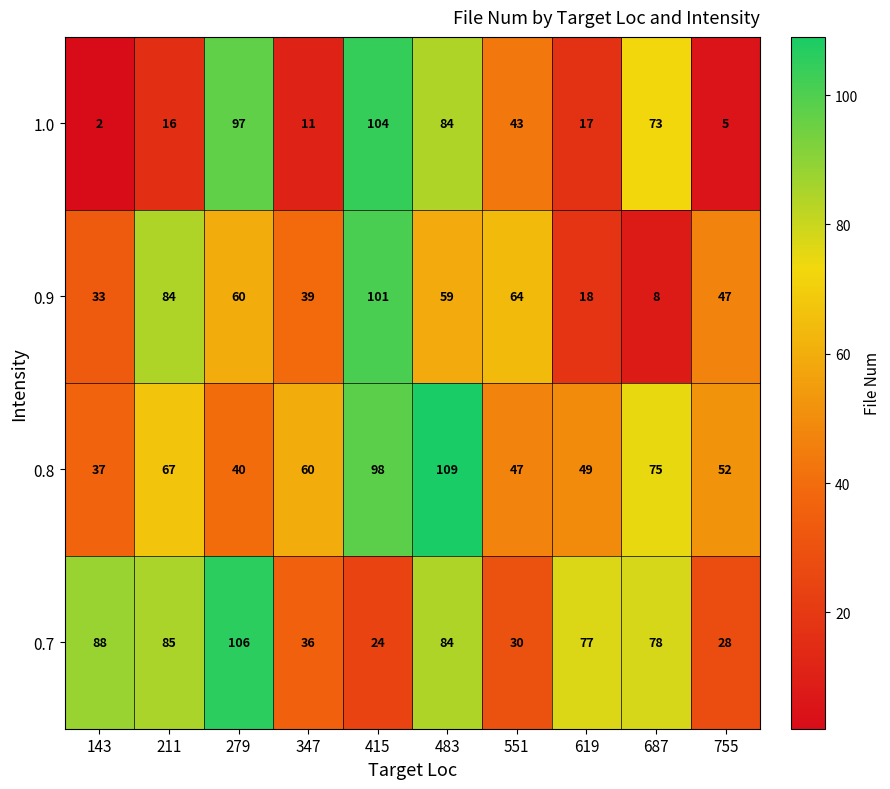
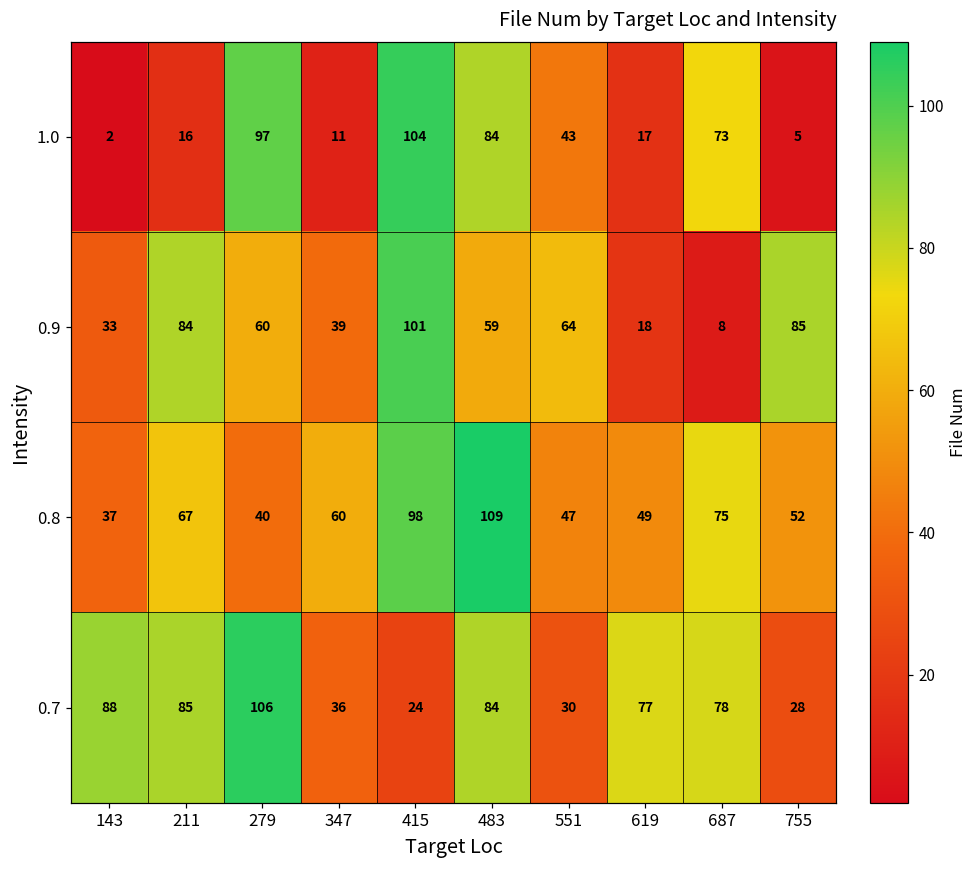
  {
    "1.0": {
      "143": 2,
      "211": 16,
      "279": 97,
      "347": 11,
      "415": 104,
      "483": 84,
      "551": 43,
      "619": 17,
      "687": 73,
      "755": 5
    },
    "0.9": {
      "143": 33,
      "211": 84,
      "279": 60,
      "347": 39,
      "415": 101,
      "483": 59,
      "551": 64,
      "619": 18,
      "687": 8,
-     "755": 47
+     "755": 85
    },
    "0.8": {
      "143": 37,
      "211": 67,
      "279": 40,
      "347": 60,
      "415": 98,
      "483": 109,
      "551": 47,
      "619": 49,
      "687": 75,
      "755": 52
    },
    "0.7": {
      "143": 88,
      "211": 85,
      "279": 106,
      "347": 36,
      "415": 24,
      "483": 84,
      "551": 30,
      "619": 77,
      "687": 78,
      "755": 28
    }
  }
